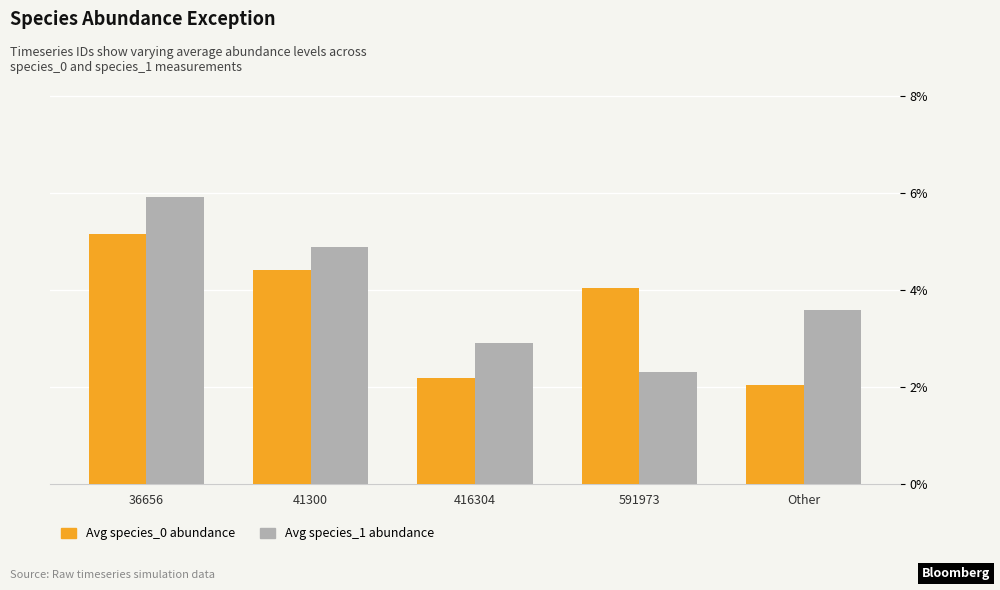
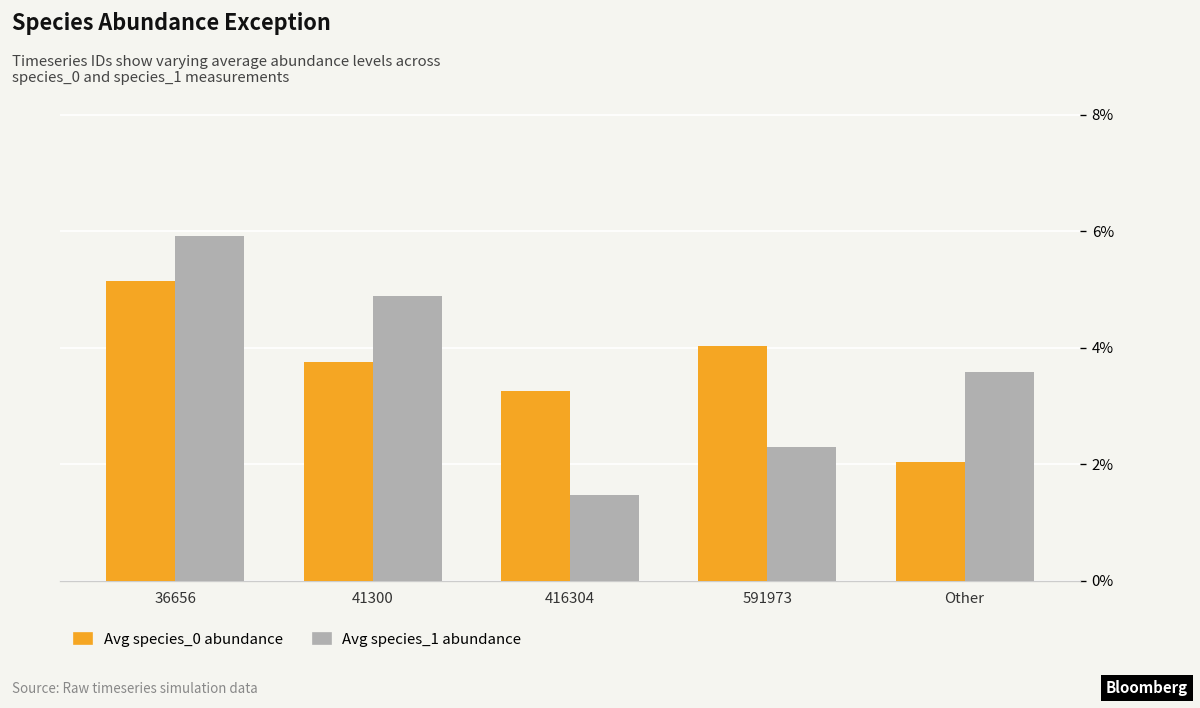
  {
    "Avg species_0 abundance": {
      "36656": "5.1%",
-     "41300": "4.4%",
-     "416304": "2.2%",
+     "41300": "3.8%",
+     "416304": "3.3%",
      "591973": "4.0%",
      "Other": "2.0%"
    },
    "Avg species_1 abundance": {
      "36656": "5.9%",
      "41300": "4.9%",
-     "416304": "2.9%",
+     "416304": "1.5%",
      "591973": "2.3%",
      "Other": "3.6%"
    }
  }
